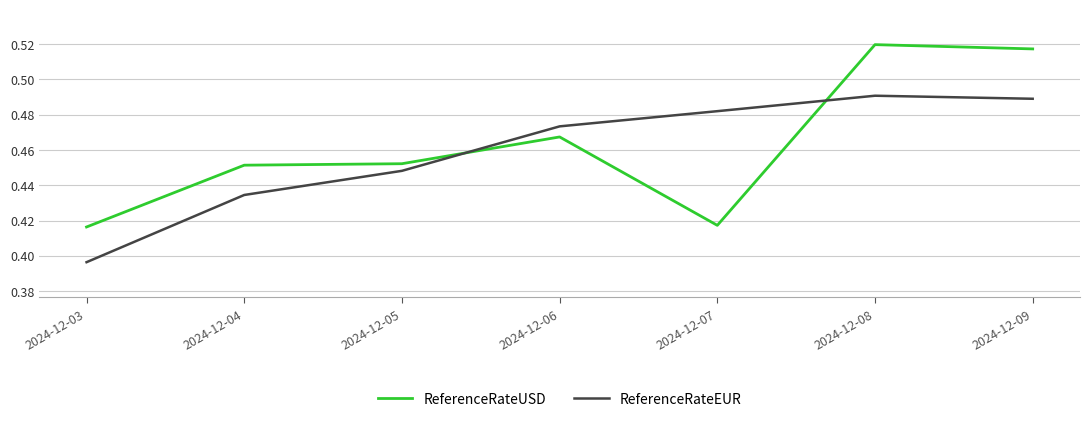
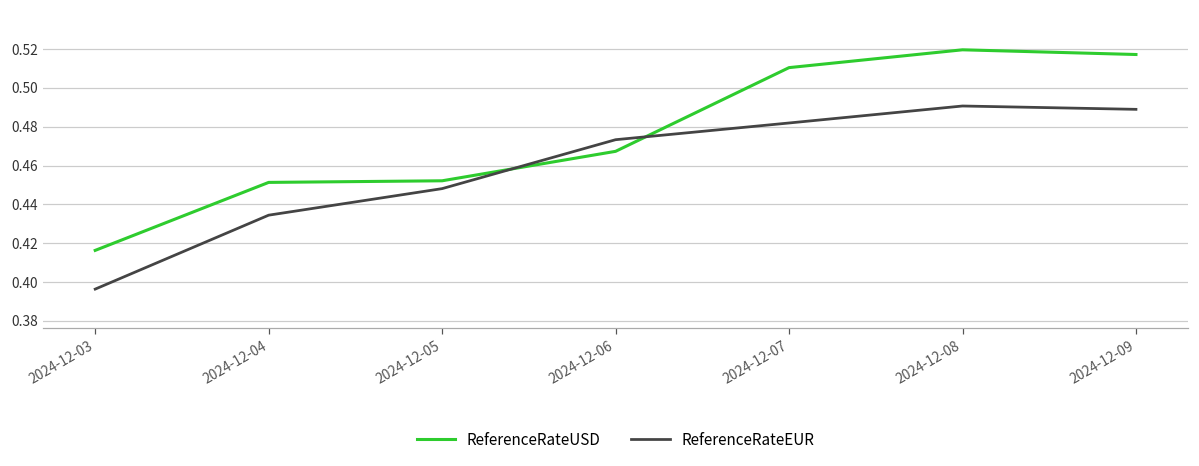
  {
    "ReferenceRateUSD": {
      "2024-12-03": 0.416,
      "2024-12-04": 0.451,
      "2024-12-05": 0.452,
      "2024-12-06": 0.467,
-     "2024-12-07": 0.417,
+     "2024-12-07": 0.510,
      "2024-12-08": 0.520,
      "2024-12-09": 0.517
    },
    "ReferenceRateEUR": {
      "2024-12-03": 0.396,
      "2024-12-04": 0.434,
      "2024-12-05": 0.448,
      "2024-12-06": 0.473,
      "2024-12-07": 0.482,
      "2024-12-08": 0.491,
      "2024-12-09": 0.489
    }
  }
